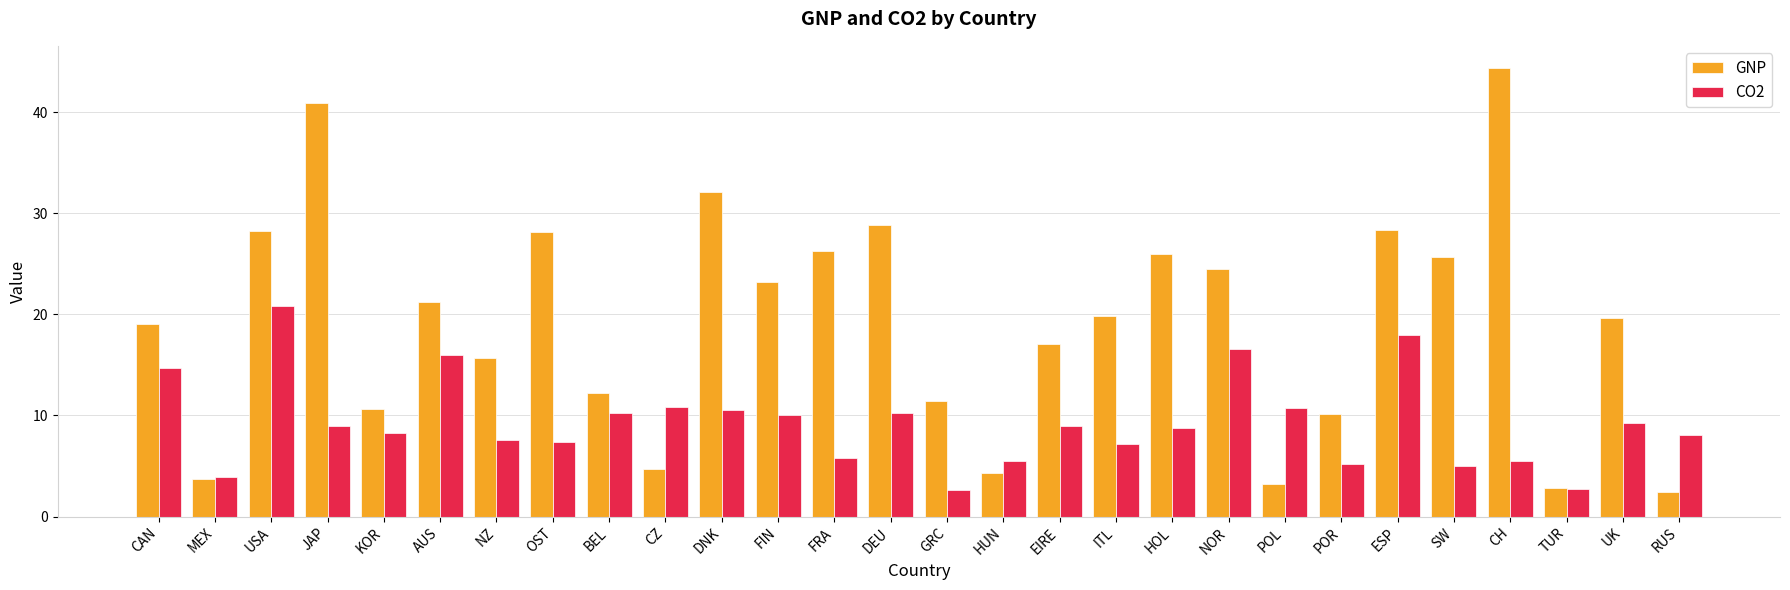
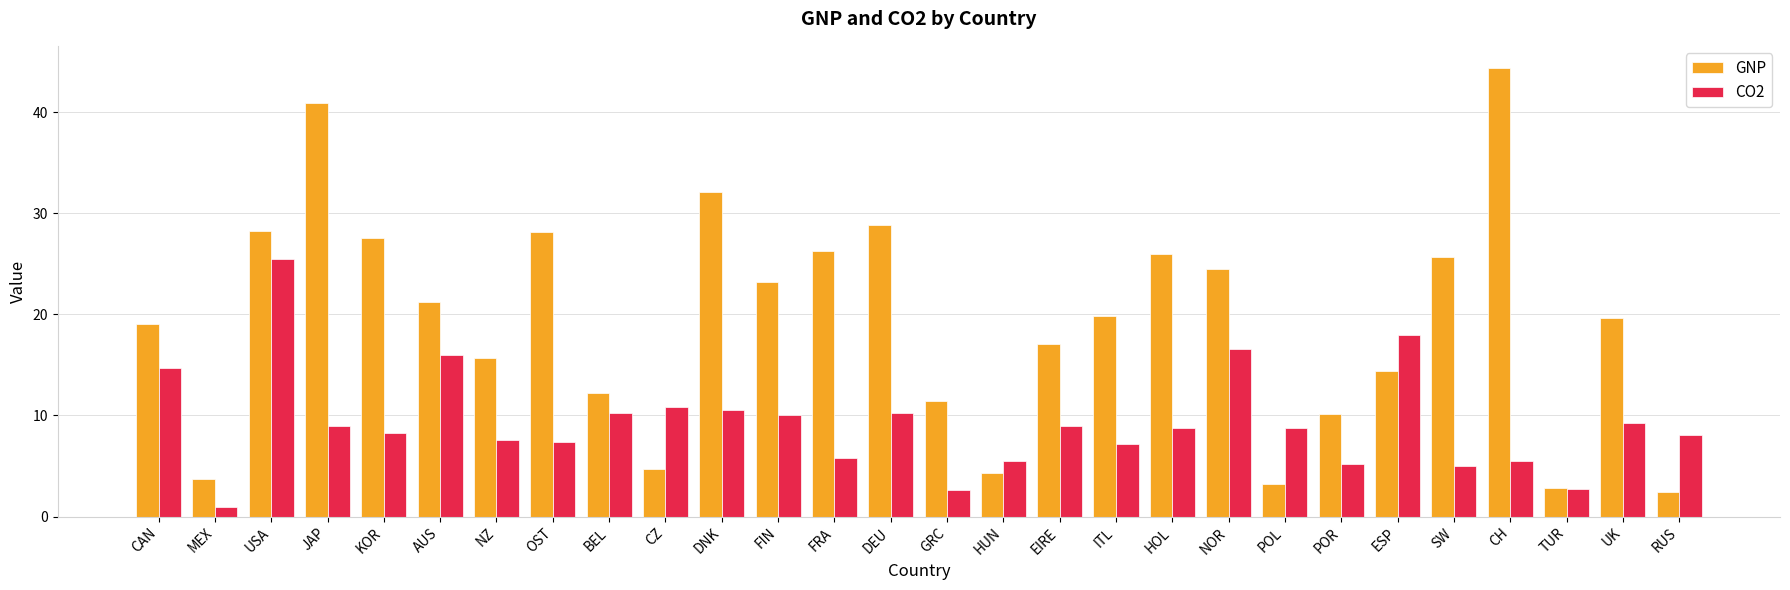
  {
    "GNP": {
      "CAN": 19.0,
      "MEX": 3.7,
      "USA": 28.2,
      "JAP": 40.9,
-     "KOR": 10.6,
+     "KOR": 27.6,
      "AUS": 21.2,
      "NZ": 15.7,
      "OST": 28.1,
      "BEL": 12.2,
      "CZ": 4.7,
      "DNK": 32.1,
      "FIN": 23.2,
      "FRA": 26.3,
      "DEU": 28.9,
      "GRC": 11.5,
      "HUN": 4.3,
      "EIRE": 17.1,
      "ITL": 19.9,
      "HOL": 25.9,
      "NOR": 24.5,
      "POL": 3.2,
      "POR": 10.2,
-     "ESP": 28.4,
+     "ESP": 14.4,
      "SW": 25.7,
      "CH": 44.4,
      "TUR": 2.8,
      "UK": 19.6,
      "RUS": 2.4
    },
    "CO2": {
      "CAN": 14.7,
-     "MEX": 3.9,
-     "USA": 20.8,
+     "MEX": 0.9,
+     "USA": 25.5,
      "JAP": 9.0,
      "KOR": 8.3,
      "AUS": 16.0,
      "NZ": 7.6,
      "OST": 7.4,
      "BEL": 10.2,
      "CZ": 10.8,
      "DNK": 10.5,
      "FIN": 10.0,
      "FRA": 5.8,
      "DEU": 10.2,
      "GRC": 2.6,
      "HUN": 5.5,
      "EIRE": 9.0,
      "ITL": 7.2,
      "HOL": 8.8,
      "NOR": 16.6,
-     "POL": 10.7,
+     "POL": 8.8,
      "POR": 5.2,
      "ESP": 18.0,
      "SW": 5.0,
      "CH": 5.5,
      "TUR": 2.7,
      "UK": 9.3,
      "RUS": 8.1
    }
  }
